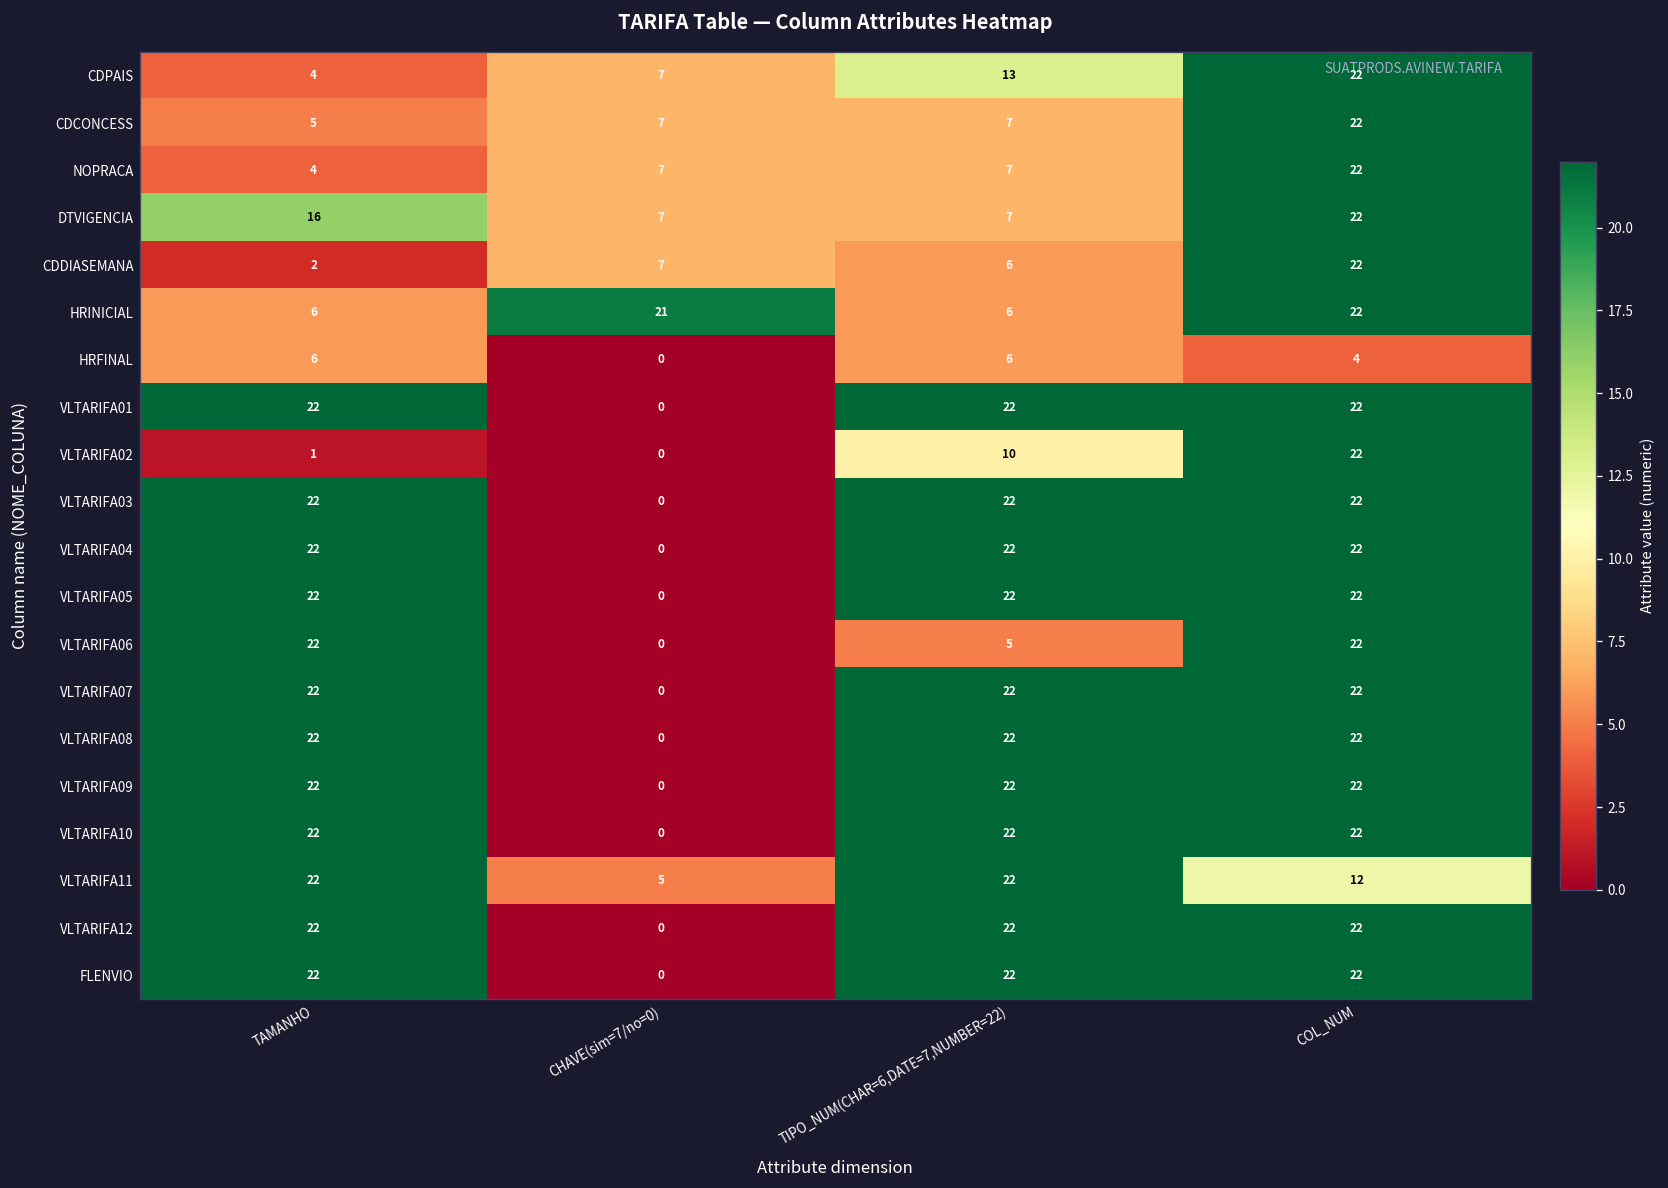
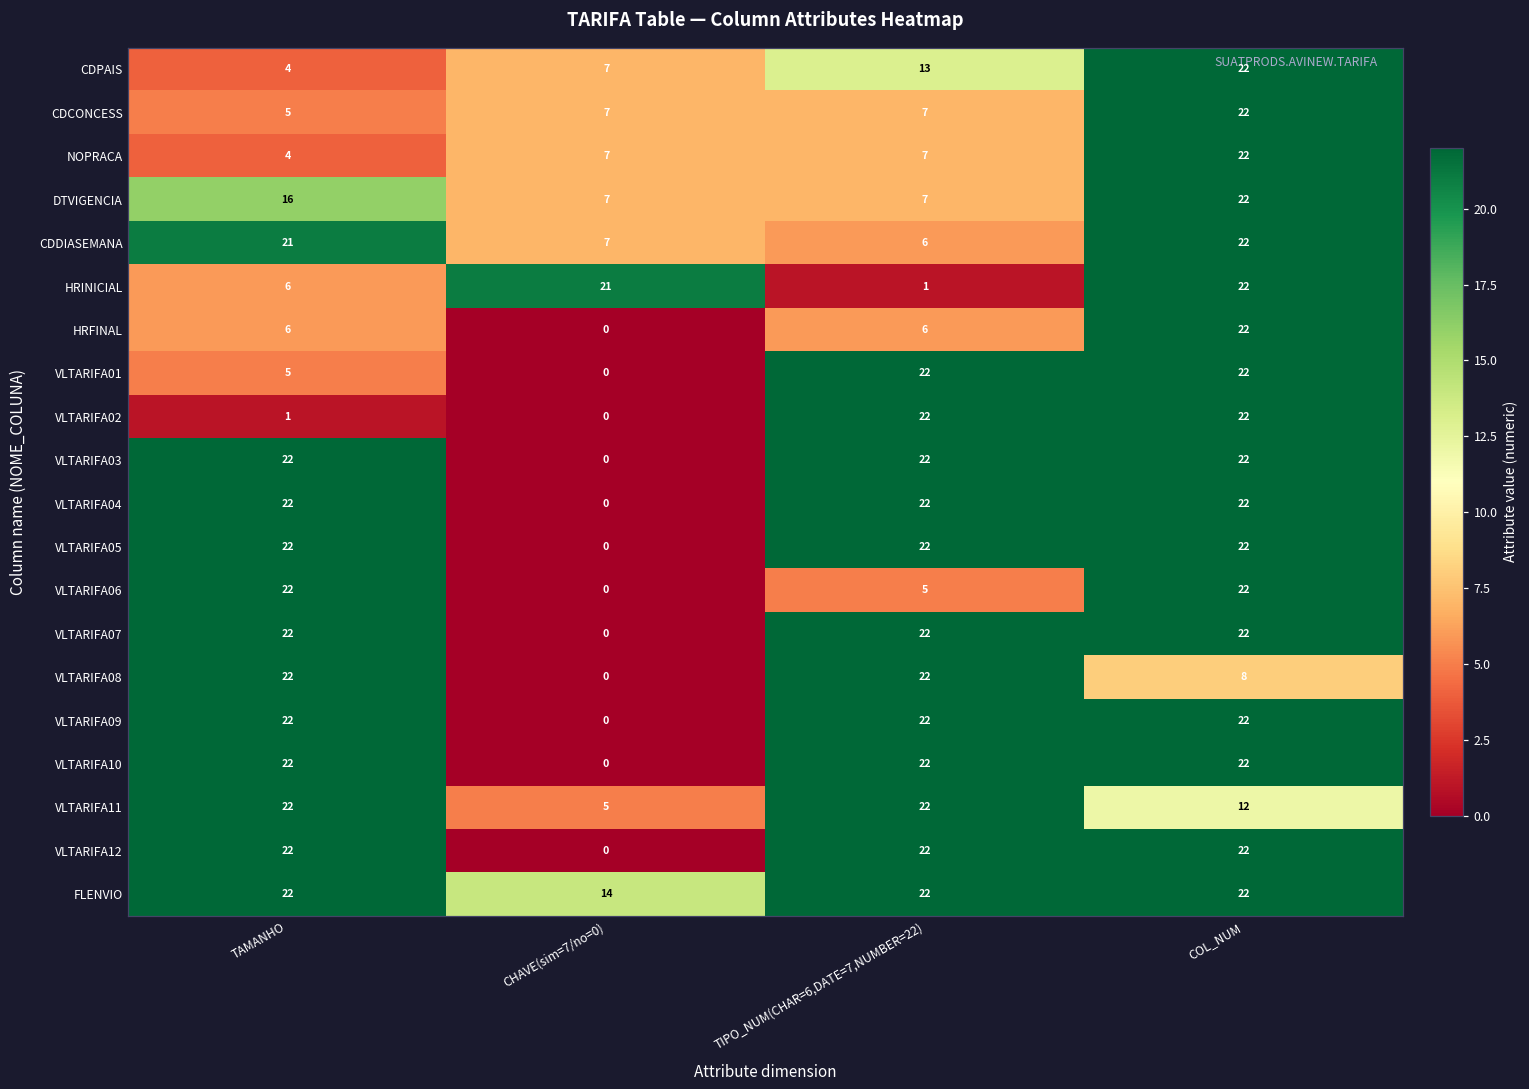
  {
    "CDPAIS": {
      "TAMANHO": 4,
      "CHAVE(sim=7/no=0)": 7,
      "TIPO_NUM(CHAR=6,DATE=7,NUMBER=22)": 13
    },
    "CDCONCESS": {
      "TAMANHO": 5,
      "CHAVE(sim=7/no=0)": 7,
      "TIPO_NUM(CHAR=6,DATE=7,NUMBER=22)": 7,
      "COL_NUM": 22
    },
    "NOPRACA": {
      "TAMANHO": 4,
      "CHAVE(sim=7/no=0)": 7,
      "TIPO_NUM(CHAR=6,DATE=7,NUMBER=22)": 7,
      "COL_NUM": 22
    },
    "DTVIGENCIA": {
      "TAMANHO": 16,
      "CHAVE(sim=7/no=0)": 7,
      "TIPO_NUM(CHAR=6,DATE=7,NUMBER=22)": 7,
      "COL_NUM": 22
    },
    "CDDIASEMANA": {
-     "TAMANHO": 2,
+     "TAMANHO": 21,
      "CHAVE(sim=7/no=0)": 7,
      "TIPO_NUM(CHAR=6,DATE=7,NUMBER=22)": 6,
      "COL_NUM": 22
    },
    "HRINICIAL": {
      "TAMANHO": 6,
      "CHAVE(sim=7/no=0)": 21,
-     "TIPO_NUM(CHAR=6,DATE=7,NUMBER=22)": 6,
+     "TIPO_NUM(CHAR=6,DATE=7,NUMBER=22)": 1,
      "COL_NUM": 22
    },
    "HRFINAL": {
      "TAMANHO": 6,
      "CHAVE(sim=7/no=0)": 0,
      "TIPO_NUM(CHAR=6,DATE=7,NUMBER=22)": 6,
-     "COL_NUM": 4
+     "COL_NUM": 22
    },
    "VLTARIFA01": {
-     "TAMANHO": 22,
+     "TAMANHO": 5,
      "CHAVE(sim=7/no=0)": 0,
      "TIPO_NUM(CHAR=6,DATE=7,NUMBER=22)": 22,
      "COL_NUM": 22
    },
    "VLTARIFA02": {
      "TAMANHO": 1,
      "CHAVE(sim=7/no=0)": 0,
-     "TIPO_NUM(CHAR=6,DATE=7,NUMBER=22)": 10,
+     "TIPO_NUM(CHAR=6,DATE=7,NUMBER=22)": 22,
      "COL_NUM": 22
    },
    "VLTARIFA03": {
      "TAMANHO": 22,
      "CHAVE(sim=7/no=0)": 0,
      "TIPO_NUM(CHAR=6,DATE=7,NUMBER=22)": 22,
      "COL_NUM": 22
    },
    "VLTARIFA04": {
      "TAMANHO": 22,
      "CHAVE(sim=7/no=0)": 0,
      "TIPO_NUM(CHAR=6,DATE=7,NUMBER=22)": 22,
      "COL_NUM": 22
    },
    "VLTARIFA05": {
      "TAMANHO": 22,
      "CHAVE(sim=7/no=0)": 0,
      "TIPO_NUM(CHAR=6,DATE=7,NUMBER=22)": 22,
      "COL_NUM": 22
    },
    "VLTARIFA06": {
      "TAMANHO": 22,
      "CHAVE(sim=7/no=0)": 0,
      "TIPO_NUM(CHAR=6,DATE=7,NUMBER=22)": 5,
      "COL_NUM": 22
    },
    "VLTARIFA07": {
      "TAMANHO": 22,
      "CHAVE(sim=7/no=0)": 0,
      "TIPO_NUM(CHAR=6,DATE=7,NUMBER=22)": 22,
      "COL_NUM": 22
    },
    "VLTARIFA08": {
      "TAMANHO": 22,
      "CHAVE(sim=7/no=0)": 0,
      "TIPO_NUM(CHAR=6,DATE=7,NUMBER=22)": 22,
-     "COL_NUM": 22
+     "COL_NUM": 8
    },
    "VLTARIFA09": {
      "TAMANHO": 22,
      "CHAVE(sim=7/no=0)": 0,
      "TIPO_NUM(CHAR=6,DATE=7,NUMBER=22)": 22,
      "COL_NUM": 22
    },
    "VLTARIFA10": {
      "TAMANHO": 22,
      "CHAVE(sim=7/no=0)": 0,
      "TIPO_NUM(CHAR=6,DATE=7,NUMBER=22)": 22,
      "COL_NUM": 22
    },
    "VLTARIFA11": {
      "TAMANHO": 22,
      "CHAVE(sim=7/no=0)": 5,
      "TIPO_NUM(CHAR=6,DATE=7,NUMBER=22)": 22,
      "COL_NUM": 12
    },
    "VLTARIFA12": {
      "TAMANHO": 22,
      "CHAVE(sim=7/no=0)": 0,
      "TIPO_NUM(CHAR=6,DATE=7,NUMBER=22)": 22,
      "COL_NUM": 22
    },
    "FLENVIO": {
      "TAMANHO": 22,
-     "CHAVE(sim=7/no=0)": 0,
+     "CHAVE(sim=7/no=0)": 14,
      "TIPO_NUM(CHAR=6,DATE=7,NUMBER=22)": 22,
      "COL_NUM": 22
    }
  }
